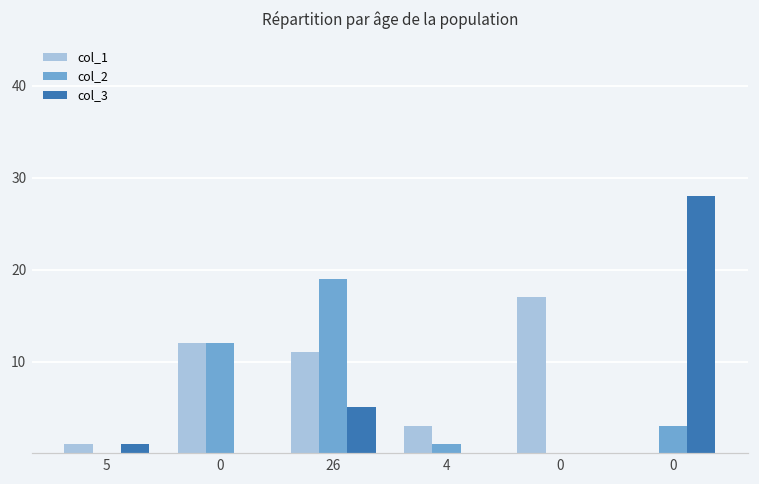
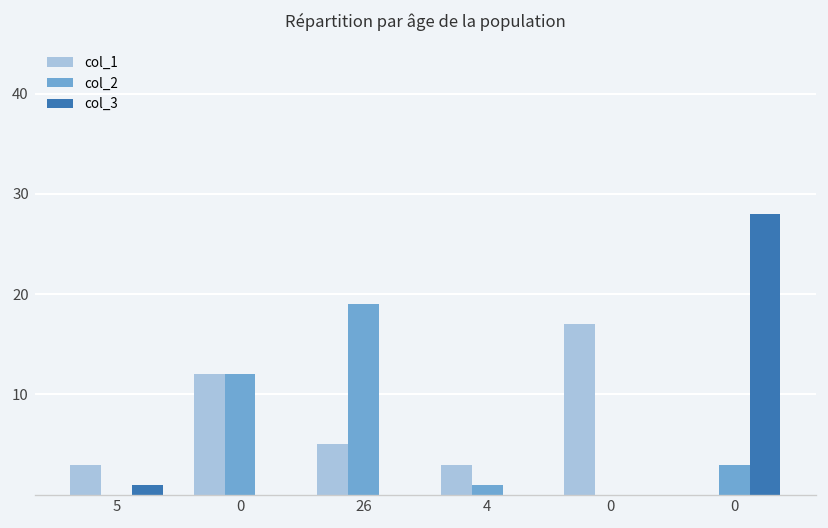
  {
    "col_1": {
-     "5": 1,
-     "26": 11,
+     "5": 3,
+     "26": 5,
      "4": 3
    },
    "col_2": {
      "5": 0,
      "26": 19,
      "4": 1
    },
    "col_3": {
      "5": 1,
-     "26": 5,
+     "26": 0,
      "4": 0
    }
  }
